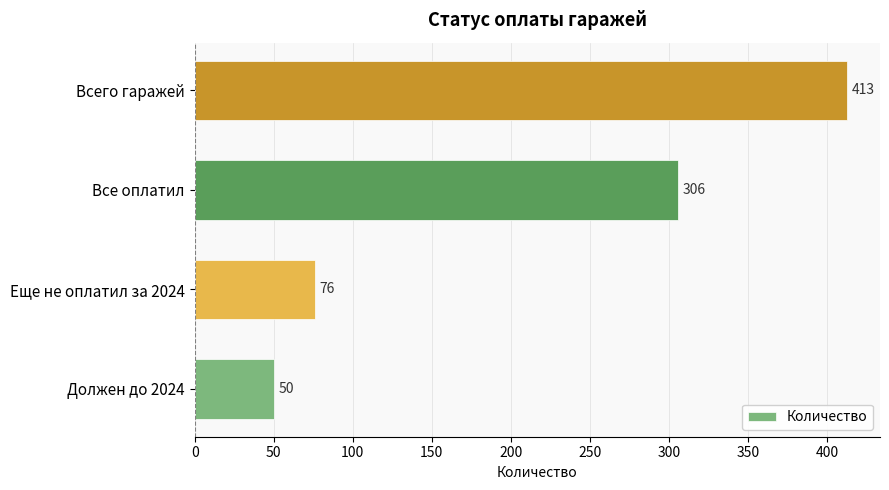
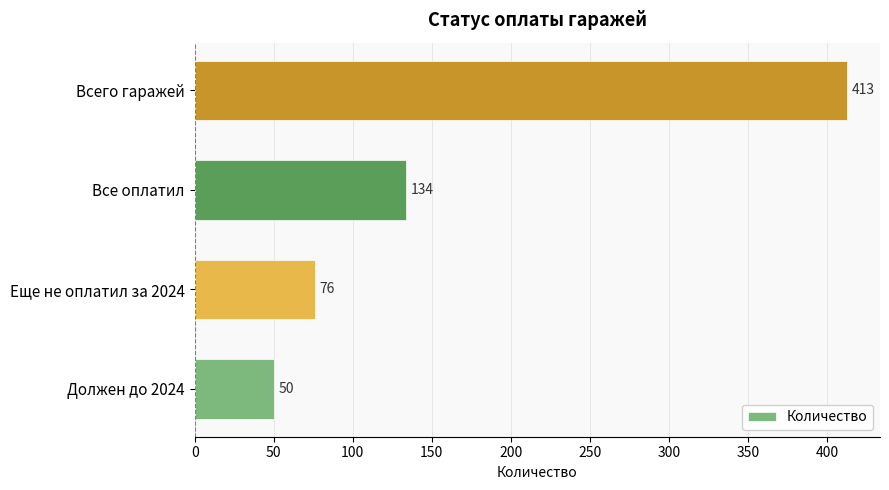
  {
    "Всего гаражей": 413,
-   "Все оплатил": 306,
+   "Все оплатил": 134,
    "Еще не оплатил за 2024": 76,
    "Должен до 2024": 50
  }
